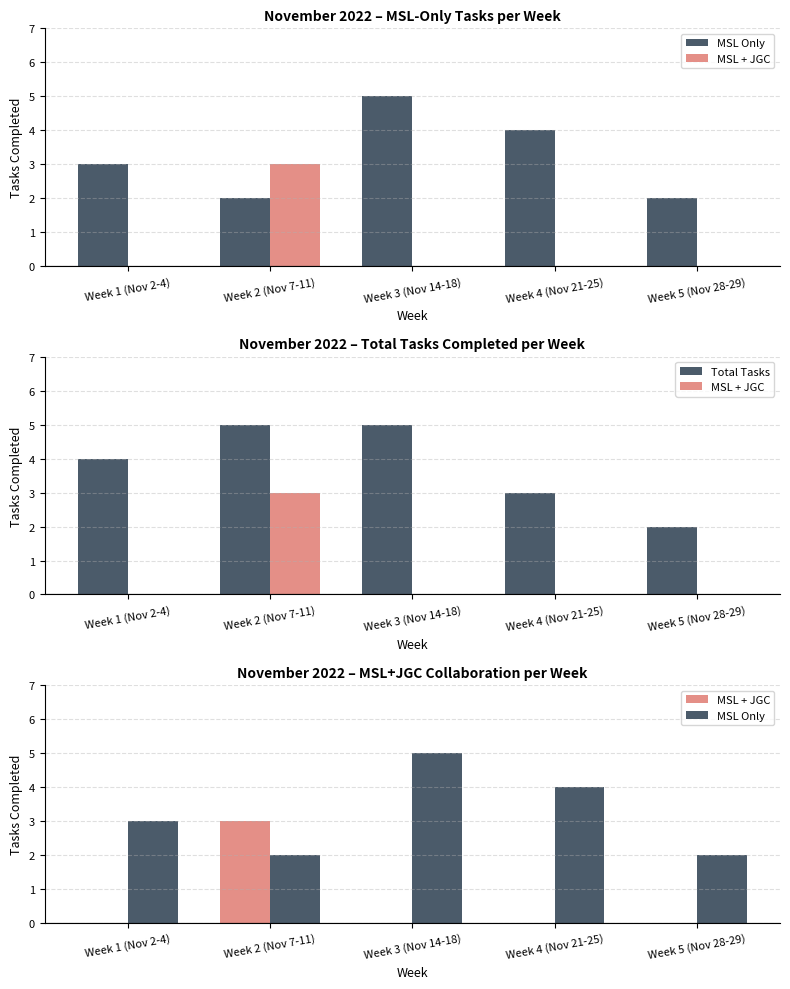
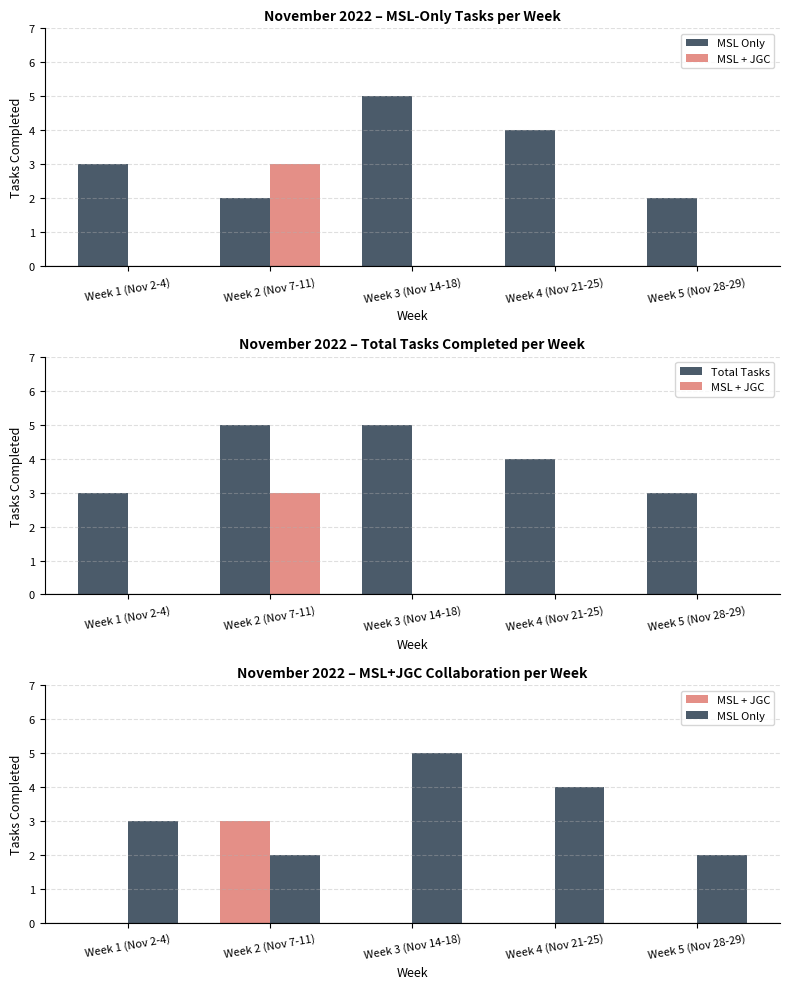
  {
    "November 2022 – MSL-Only Tasks per Week": {
      "MSL Only": {
        "Week 1 (Nov 2-4)": 3.0,
        "Week 2 (Nov 7-11)": 2.0,
        "Week 3 (Nov 14-18)": 5.0,
        "Week 4 (Nov 21-25)": 4.0,
        "Week 5 (Nov 28-29)": 2.0
      },
      "MSL + JGC": {
        "Week 1 (Nov 2-4)": 0.0,
        "Week 2 (Nov 7-11)": 3.0,
        "Week 3 (Nov 14-18)": 0.0,
        "Week 4 (Nov 21-25)": 0.0,
        "Week 5 (Nov 28-29)": 0.0
      }
    },
    "November 2022 – Total Tasks Completed per Week": {
      "Total Tasks": {
-       "Week 1 (Nov 2-4)": 4,
+       "Week 1 (Nov 2-4)": 3,
        "Week 2 (Nov 7-11)": 5,
        "Week 3 (Nov 14-18)": 5,
-       "Week 4 (Nov 21-25)": 3,
-       "Week 5 (Nov 28-29)": 2
+       "Week 4 (Nov 21-25)": 4,
+       "Week 5 (Nov 28-29)": 3
      },
      "MSL + JGC": {
        "Week 1 (Nov 2-4)": 0,
        "Week 2 (Nov 7-11)": 3,
        "Week 3 (Nov 14-18)": 0,
        "Week 4 (Nov 21-25)": 0,
        "Week 5 (Nov 28-29)": 0
      }
    },
    "November 2022 – MSL+JGC Collaboration per Week": {
      "MSL + JGC": {
        "Week 1 (Nov 2-4)": 0.0,
        "Week 2 (Nov 7-11)": 3.0,
        "Week 3 (Nov 14-18)": 0.0,
        "Week 4 (Nov 21-25)": 0.0,
        "Week 5 (Nov 28-29)": 0.0
      },
      "MSL Only": {
        "Week 1 (Nov 2-4)": 3.0,
        "Week 2 (Nov 7-11)": 2.0,
        "Week 3 (Nov 14-18)": 5.0,
        "Week 4 (Nov 21-25)": 4.0,
        "Week 5 (Nov 28-29)": 2.0
      }
    }
  }
